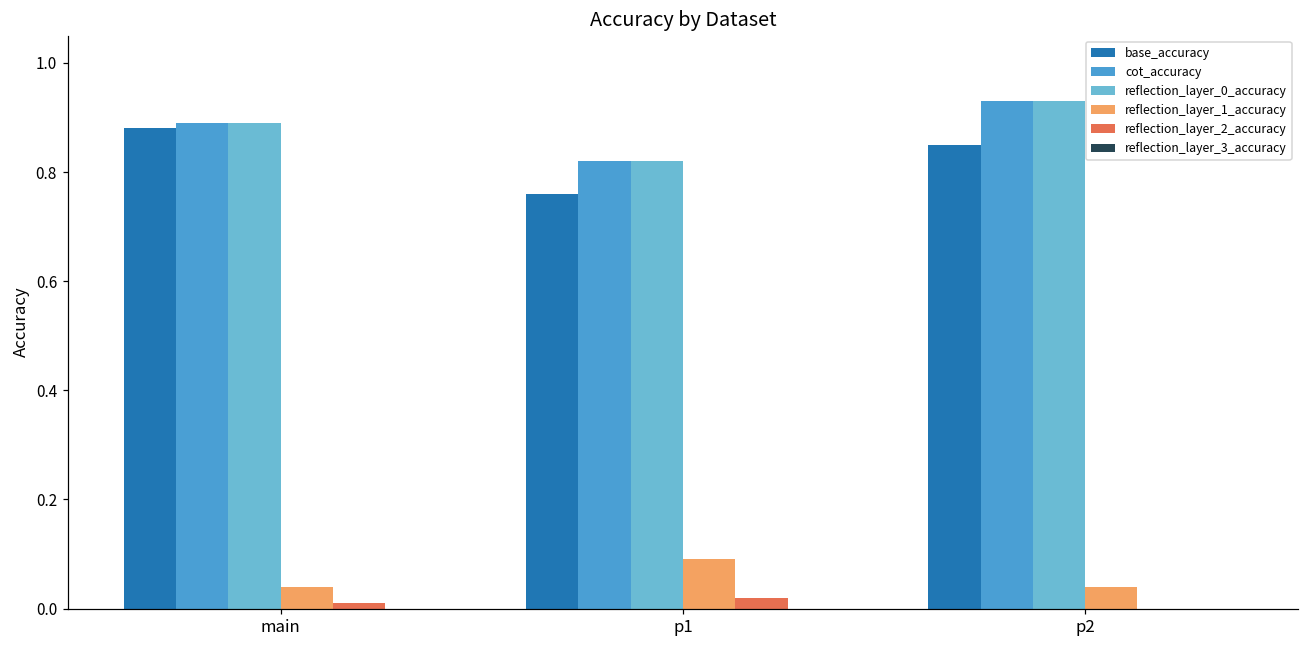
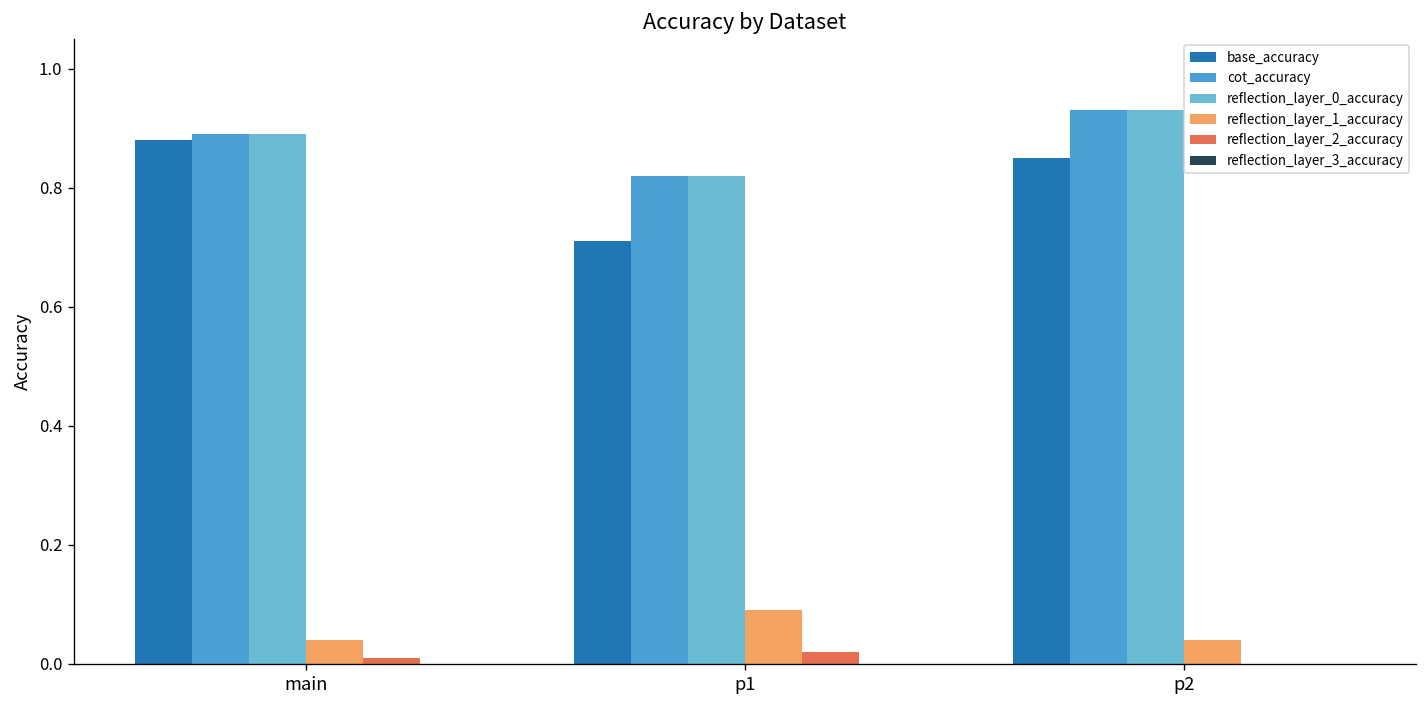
  {
    "base_accuracy": {
      "main": 0.88,
-     "p1": 0.76,
+     "p1": 0.71,
      "p2": 0.85
    },
    "reflection_layer_3_accuracy": {
      "main": 0.00,
      "p1": 0.00,
      "p2": 0.00
    }
  }
